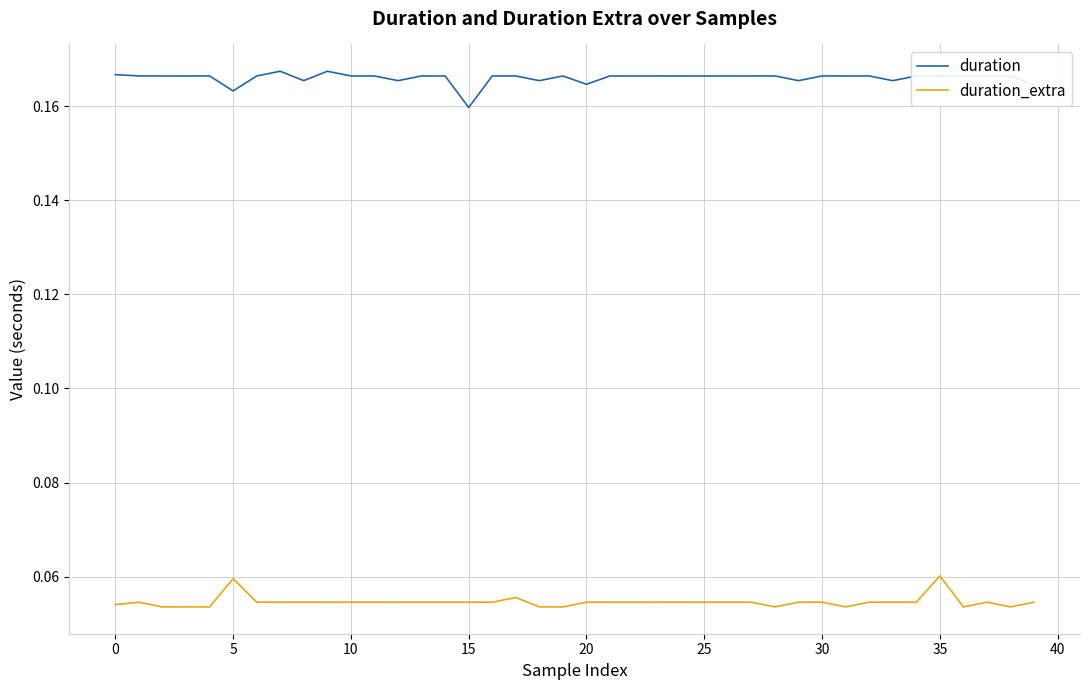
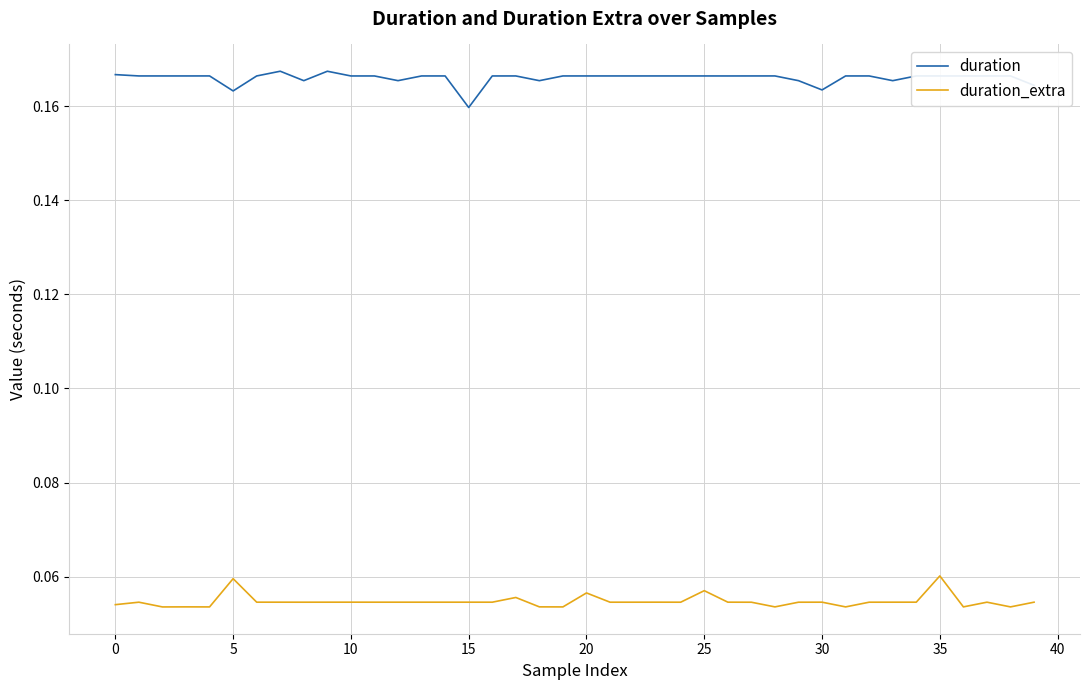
  {
    "duration": {
      "0": 0.167,
      "5": 0.163,
      "10": 0.166,
      "15": 0.160,
-     "20": 0.165,
+     "20": 0.166,
      "25": 0.166,
-     "30": 0.166
+     "30": 0.163
    },
    "duration_extra": {
      "0": 0.054,
      "5": 0.060,
      "10": 0.055,
      "15": 0.055,
-     "20": 0.055,
-     "25": 0.055,
+     "20": 0.057,
+     "25": 0.057,
      "30": 0.055,
      "35": 0.060
    }
  }
